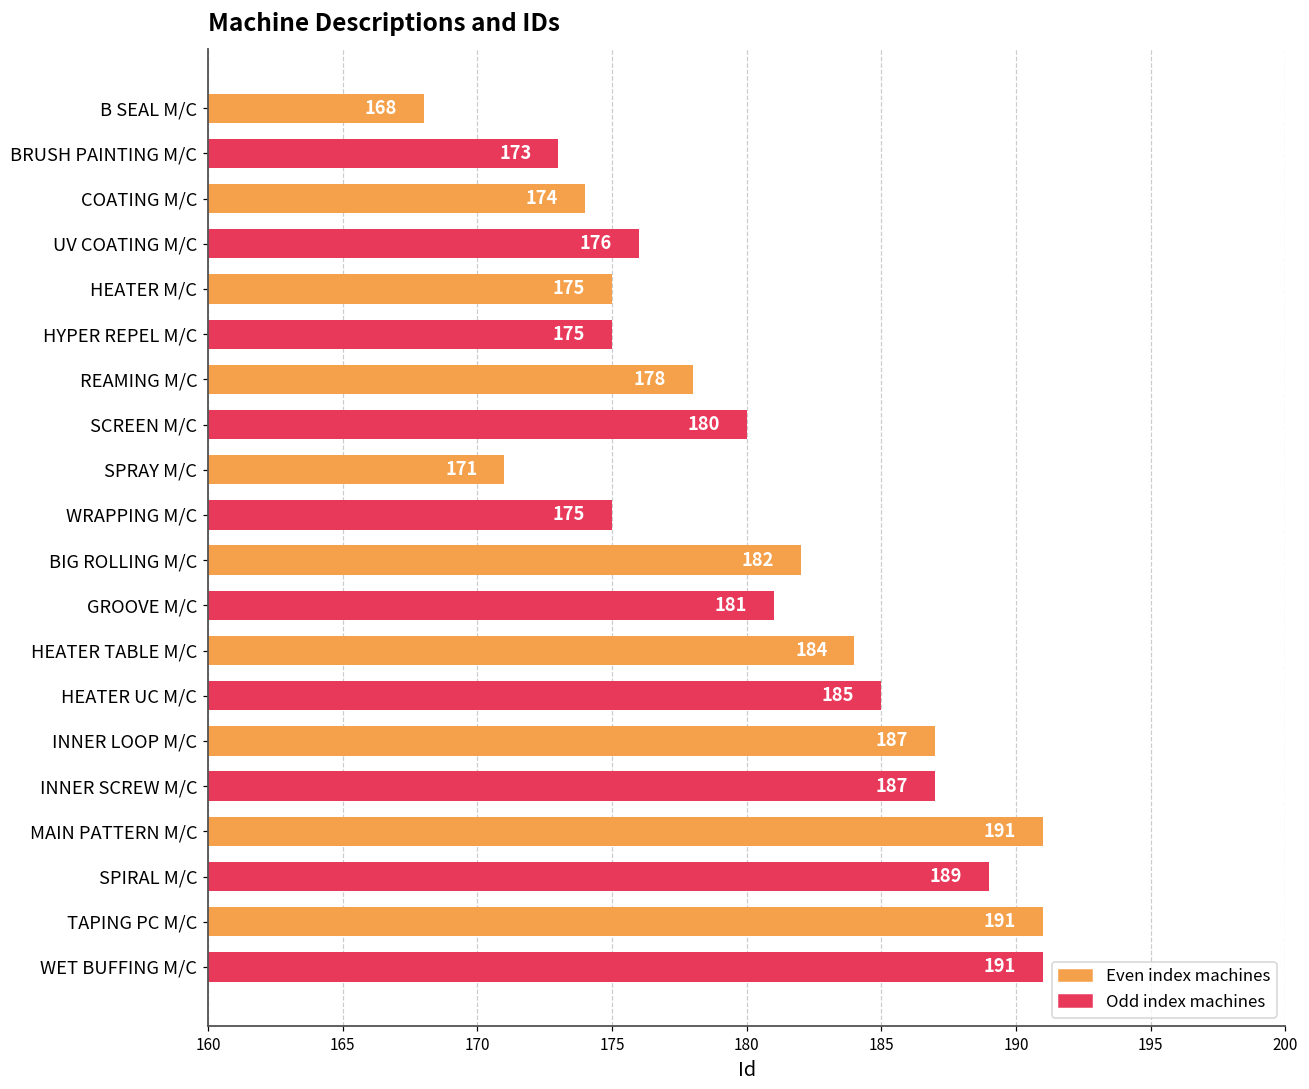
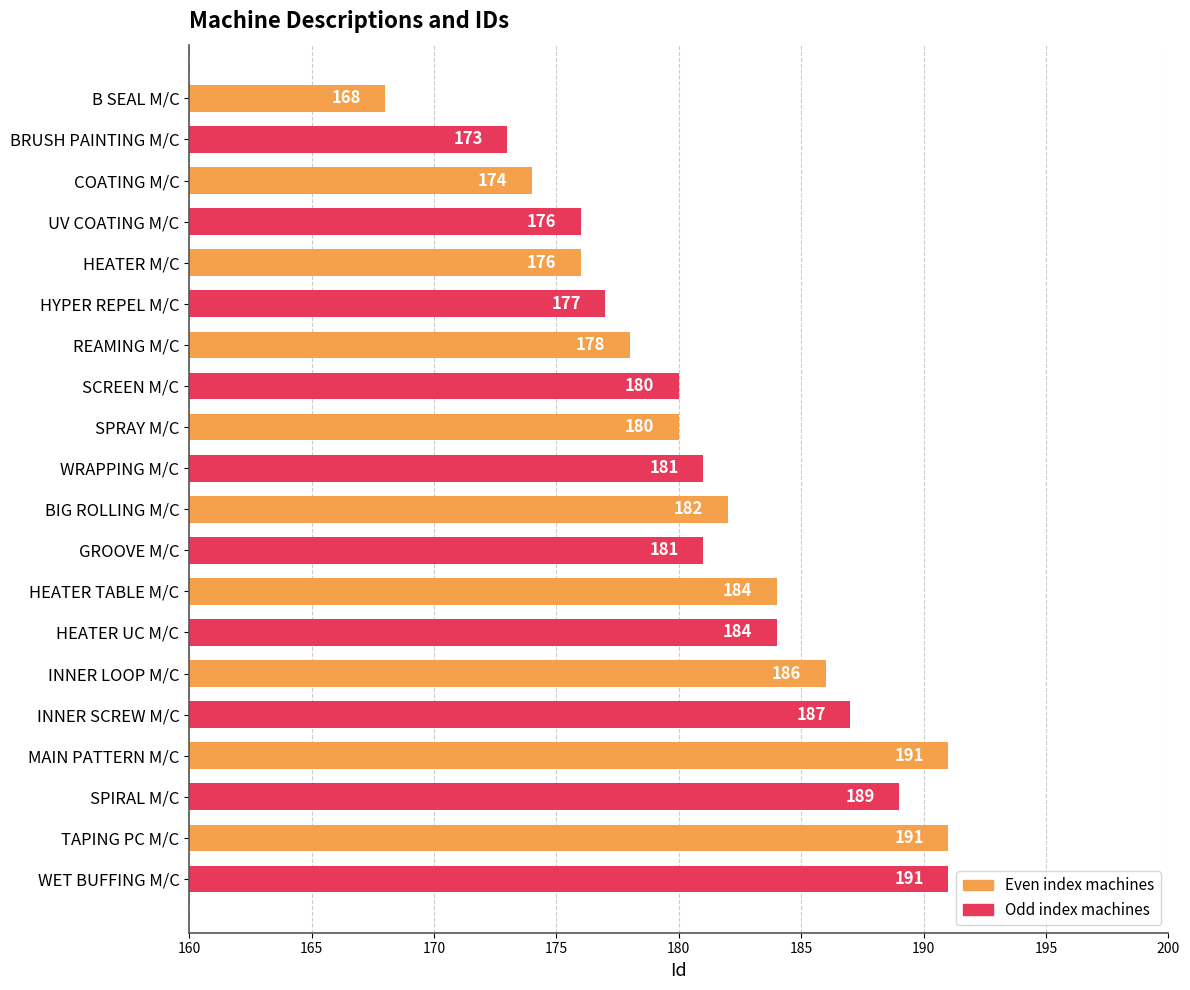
  {
    "B SEAL M/C": 168,
    "BRUSH PAINTING M/C": 173,
    "COATING M/C": 174,
    "UV COATING M/C": 176,
-   "HEATER M/C": 175,
-   "HYPER REPEL M/C": 175,
+   "HEATER M/C": 176,
+   "HYPER REPEL M/C": 177,
    "REAMING M/C": 178,
    "SCREEN M/C": 180,
-   "SPRAY M/C": 171,
-   "WRAPPING M/C": 175,
+   "SPRAY M/C": 180,
+   "WRAPPING M/C": 181,
    "BIG ROLLING M/C": 182,
    "GROOVE M/C": 181,
    "HEATER TABLE M/C": 184,
-   "HEATER UC M/C": 185,
-   "INNER LOOP M/C": 187,
+   "HEATER UC M/C": 184,
+   "INNER LOOP M/C": 186,
    "INNER SCREW M/C": 187,
    "MAIN PATTERN M/C": 191,
    "SPIRAL M/C": 189,
    "TAPING PC M/C": 191,
    "WET BUFFING M/C": 191
  }
